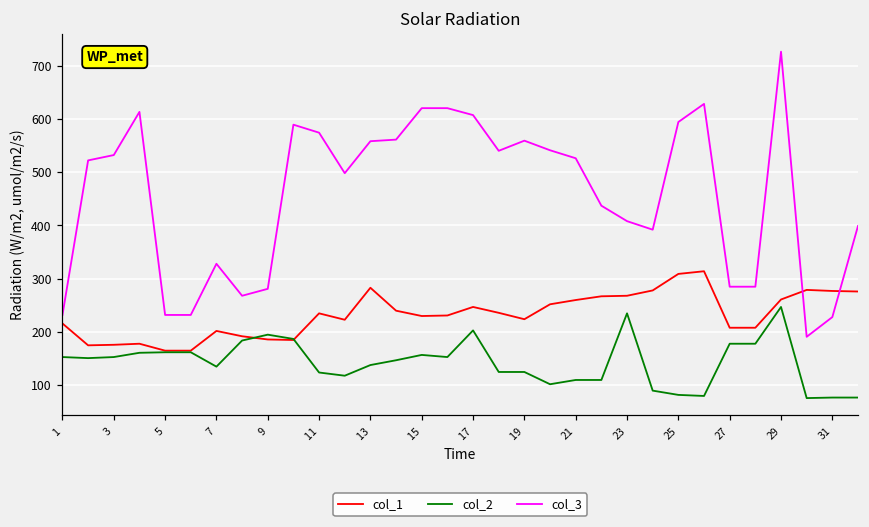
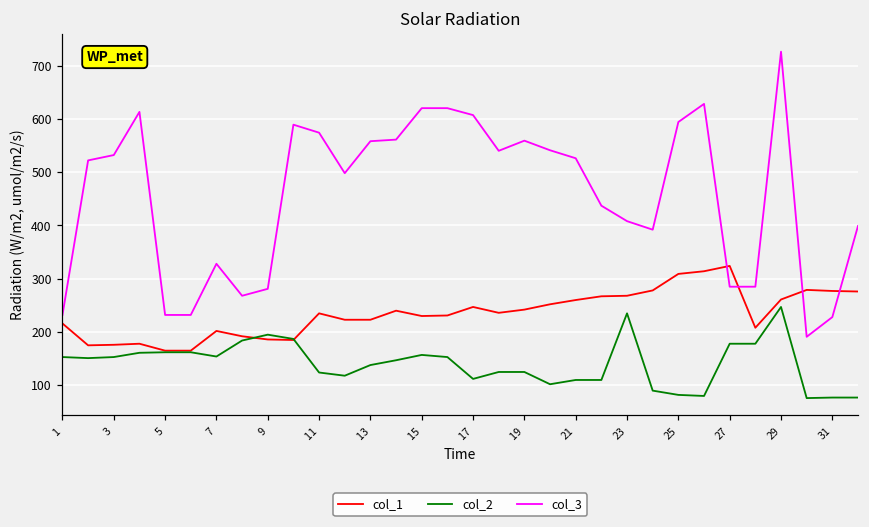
  {
    "col_1": {
      "1": 220,
      "3": 180,
      "7": 200,
      "9": 190,
      "11": 240,
-     "13": 280,
+     "13": 220,
      "15": 230,
      "17": 250,
-     "19": 220,
+     "19": 240,
      "21": 260,
      "23": 270,
      "25": 310,
-     "27": 210,
+     "27": 320,
      "29": 260,
      "31": 280
    },
    "col_2": {
      "1": 150,
      "3": 150,
-     "7": 140,
+     "7": 150,
      "9": 200,
      "11": 120,
      "13": 140,
      "15": 160,
-     "17": 200,
+     "17": 110,
      "19": 130,
      "21": 110,
      "23": 240,
      "25": 80,
      "27": 180,
      "29": 250,
      "31": 80
    },
    "col_3": {
      "1": 230,
      "3": 530,
      "5": 230,
      "7": 330,
      "9": 280,
      "11": 570,
      "13": 560,
      "15": 620,
      "17": 610,
      "19": 560,
      "21": 530,
      "23": 410,
      "25": 590,
      "27": 290,
      "29": 730,
      "31": 230
    }
  }
